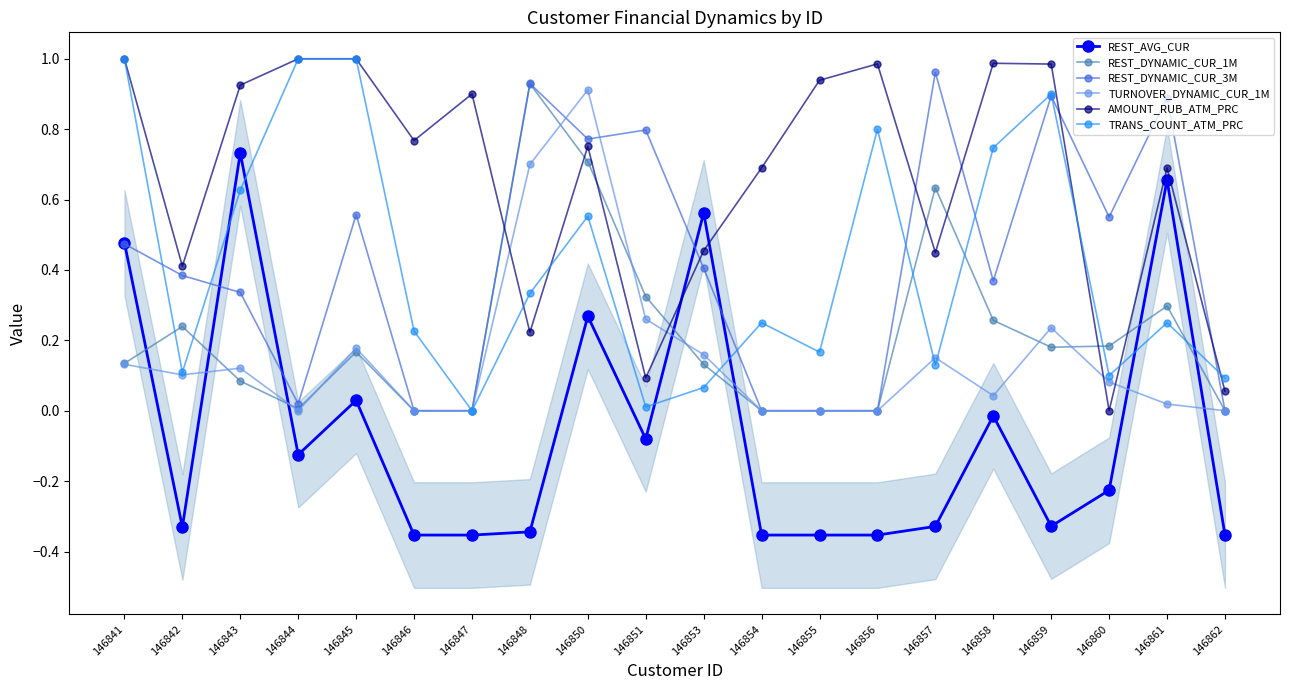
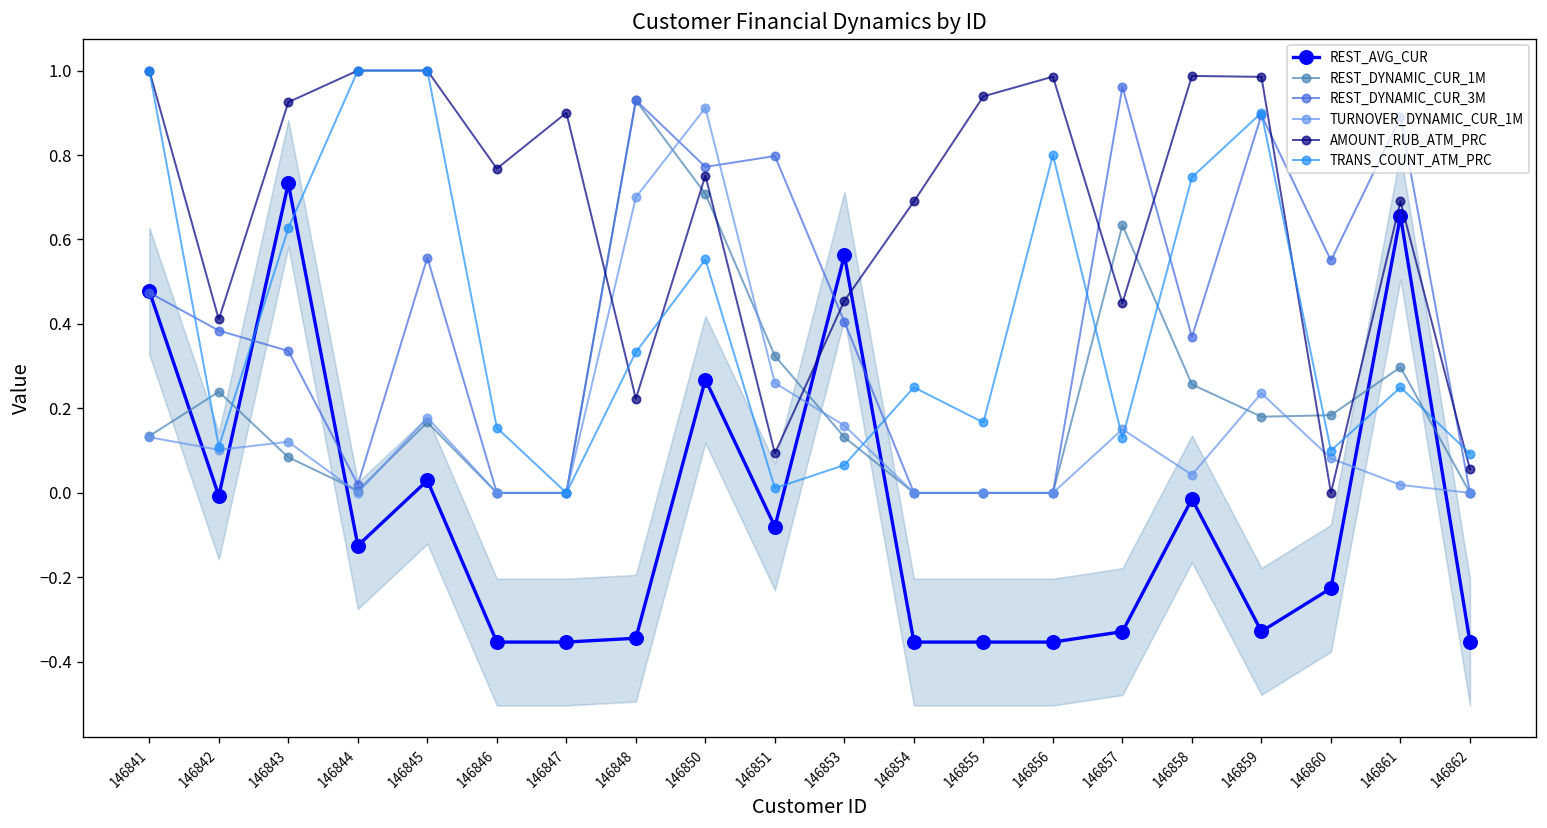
  {
    "REST_AVG_CUR": {
-     "146842": -0.33,
+     "146842": -0.01,
      "146843": 0.73,
      "146844": -0.12,
      "146845": 0.03,
      "146846": -0.35,
      "146847": -0.35,
      "146848": -0.34,
      "146850": 0.27,
      "146851": -0.08,
      "146853": 0.56,
      "146854": -0.35,
      "146855": -0.35,
      "146856": -0.35,
      "146857": -0.33,
      "146858": -0.01,
      "146859": -0.33,
      "146860": -0.23,
      "146861": 0.66,
      "146862": -0.35
    },
    "AMOUNT_RUB_ATM_PRC": {
      "146842": 0.41,
      "146843": 0.93,
      "146846": 0.77,
      "146847": 0.90,
      "146848": 0.22,
      "146850": 0.75,
      "146851": 0.09,
      "146853": 0.45,
      "146854": 0.69,
      "146855": 0.94,
      "146856": 0.99,
      "146857": 0.45,
      "146858": 0.99,
      "146859": 0.99,
      "146860": 0.00,
      "146861": 0.69,
      "146862": 0.06
    },
    "TRANS_COUNT_ATM_PRC": {
      "146842": 0.11,
      "146843": 0.63,
-     "146846": 0.23,
+     "146846": 0.15,
      "146848": 0.33,
      "146850": 0.55,
      "146851": 0.01,
      "146853": 0.07,
      "146854": 0.25,
      "146855": 0.17,
      "146856": 0.80,
      "146857": 0.13,
      "146858": 0.75,
      "146860": 0.10,
      "146861": 0.25,
      "146862": 0.09
    }
  }
